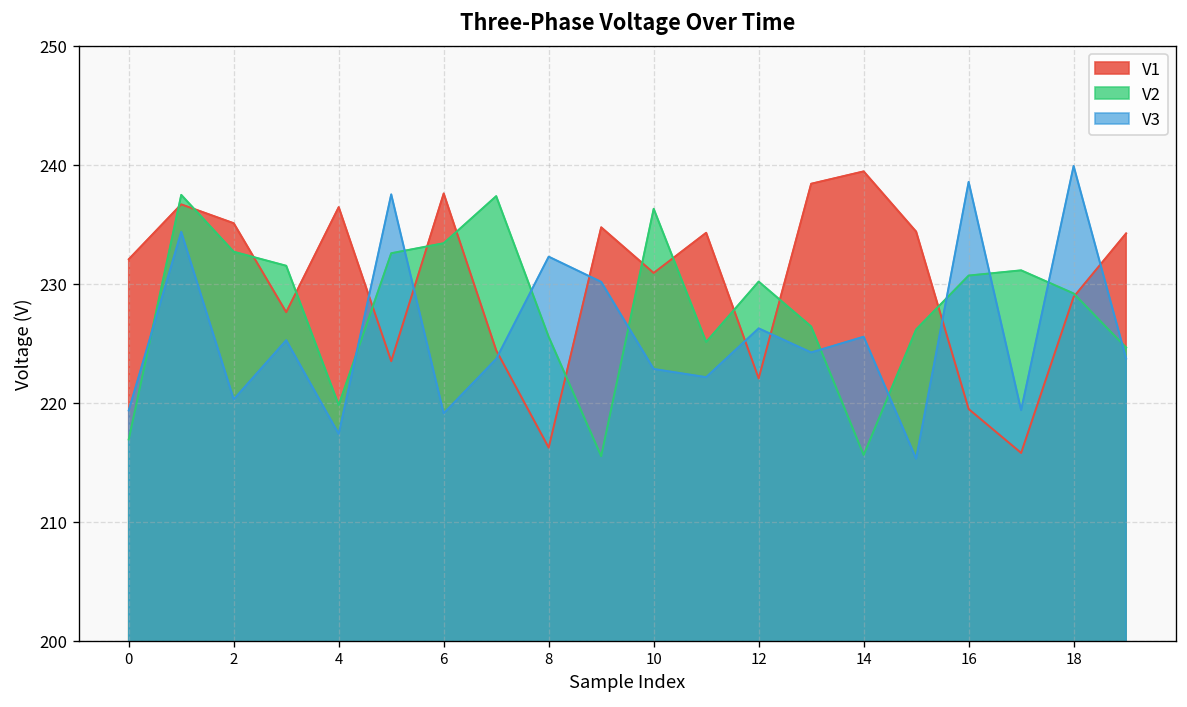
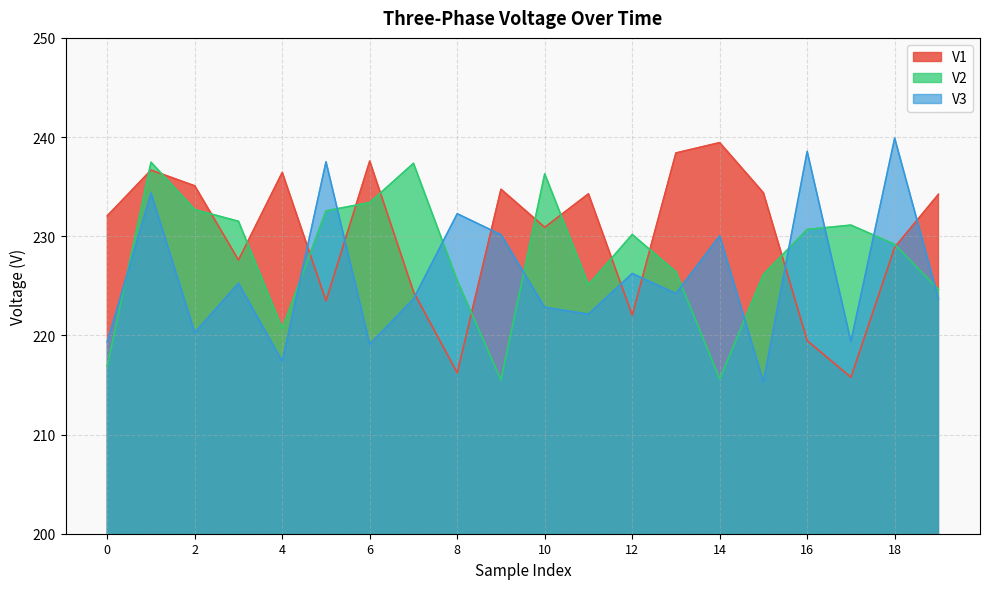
  {
    "V1": {
      "0": 232,
      "2": 235,
      "4": 236,
      "6": 238,
      "8": 216,
      "10": 231,
      "12": 222,
      "14": 239,
      "16": 219,
      "18": 229
    },
    "V2": {
      "0": 217,
      "2": 233,
-     "4": 220,
+     "4": 221,
      "6": 233,
      "8": 226,
      "10": 236,
      "12": 230,
      "14": 216,
      "16": 231,
      "18": 229
    },
    "V3": {
      "0": 219,
      "2": 220,
      "4": 217,
      "6": 219,
      "8": 232,
      "10": 223,
      "12": 226,
-     "14": 226,
+     "14": 230,
      "16": 239,
      "18": 240
    }
  }
